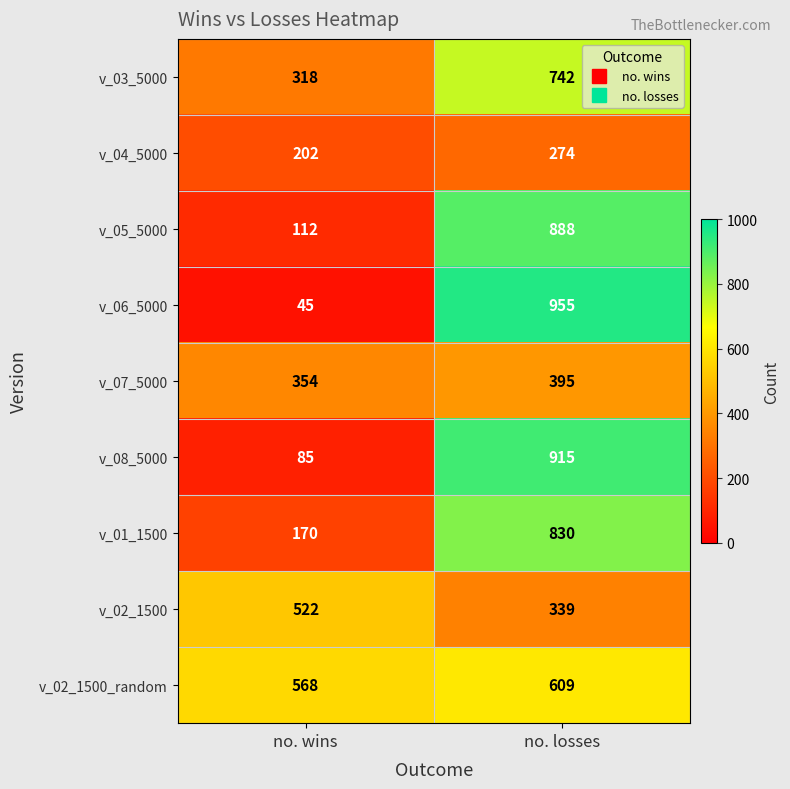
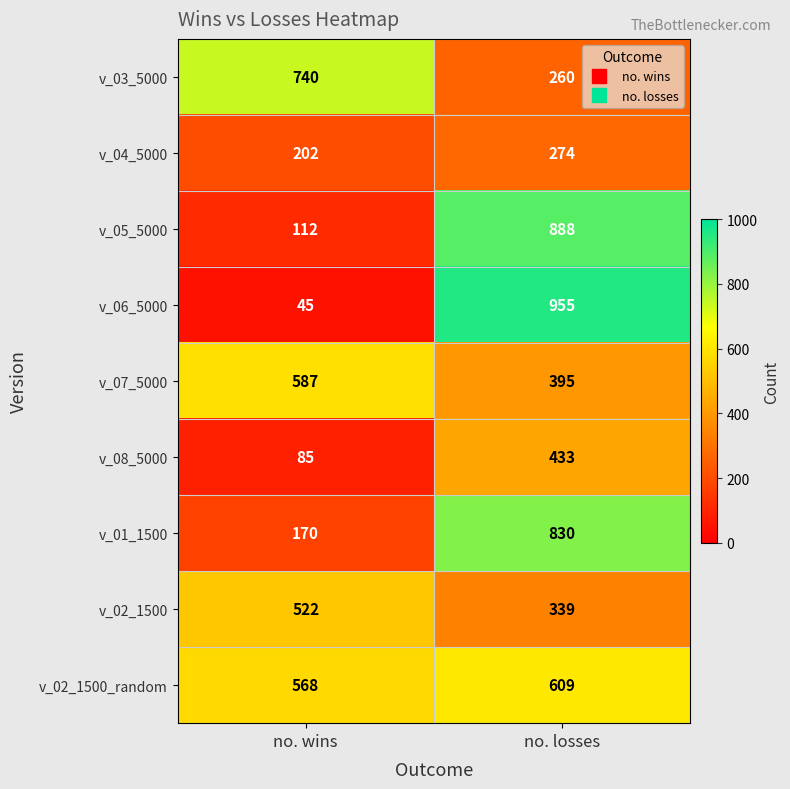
  {
    "v_03_5000": {
-     "no. wins": 318,
-     "no. losses": 742
+     "no. wins": 740,
+     "no. losses": 260
    },
    "v_04_5000": {
      "no. wins": 202,
      "no. losses": 274
    },
    "v_05_5000": {
      "no. wins": 112,
      "no. losses": 888
    },
    "v_06_5000": {
      "no. wins": 45,
      "no. losses": 955
    },
    "v_07_5000": {
-     "no. wins": 354,
+     "no. wins": 587,
      "no. losses": 395
    },
    "v_08_5000": {
      "no. wins": 85,
-     "no. losses": 915
+     "no. losses": 433
    },
    "v_01_1500": {
      "no. wins": 170,
      "no. losses": 830
    },
    "v_02_1500": {
      "no. wins": 522,
      "no. losses": 339
    },
    "v_02_1500_random": {
      "no. wins": 568,
      "no. losses": 609
    }
  }
